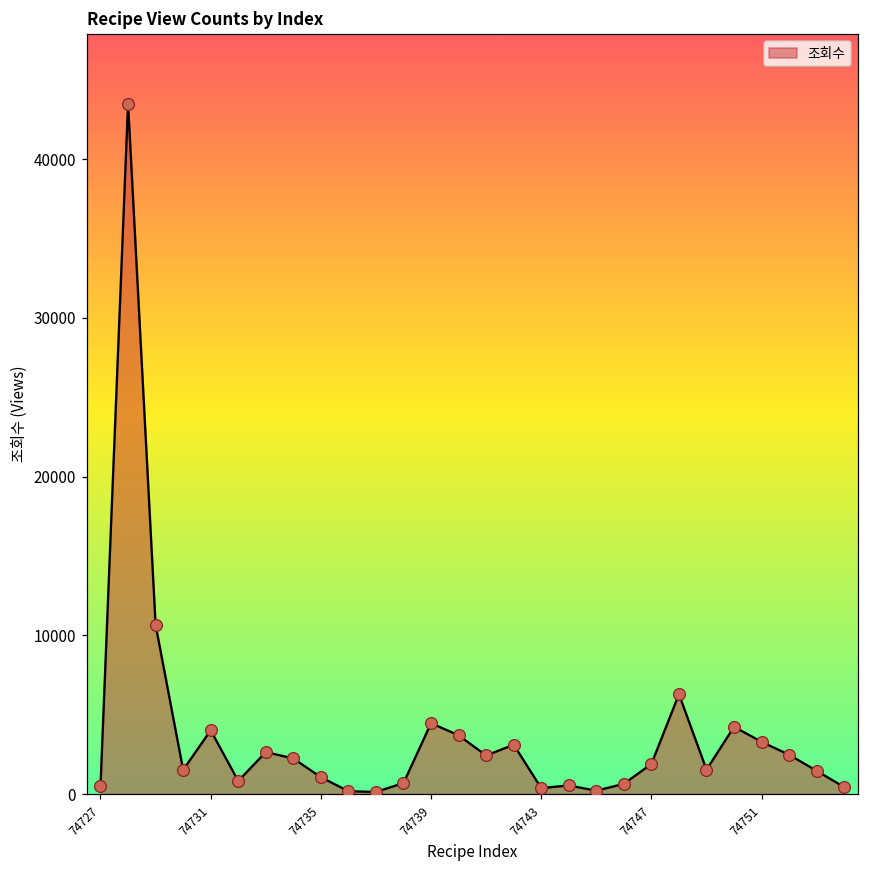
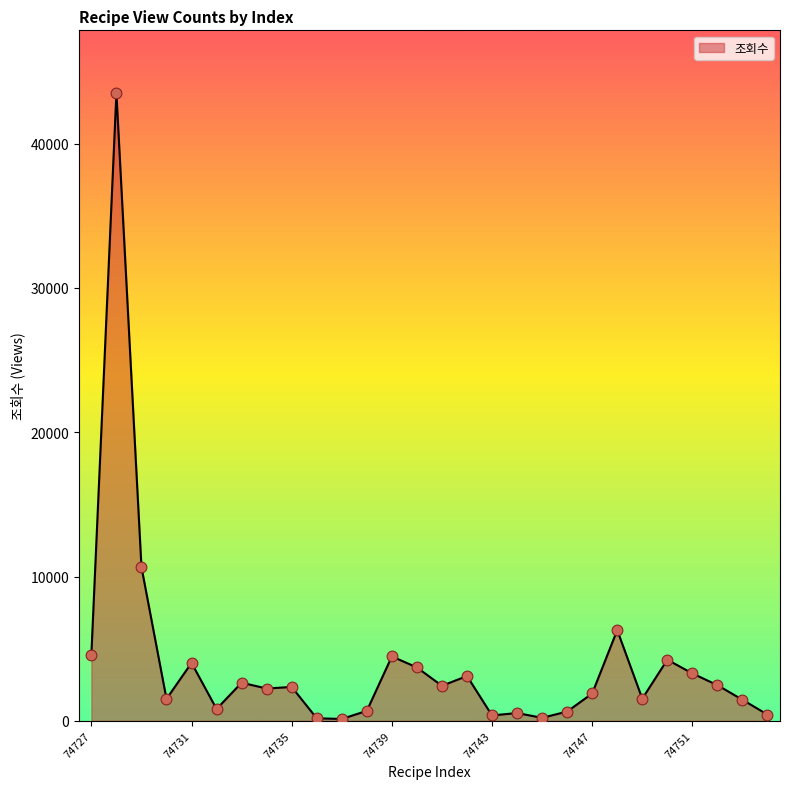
  {
-   "74727": 500,
+   "74727": 4600,
    "74731": 4000,
-   "74735": 1100,
+   "74735": 2300,
    "74739": 4500,
    "74743": 400,
    "74747": 1900,
    "74751": 3300
  }
